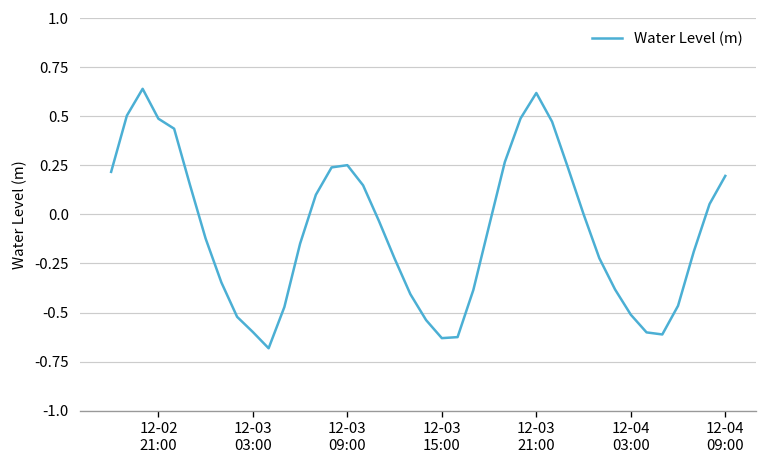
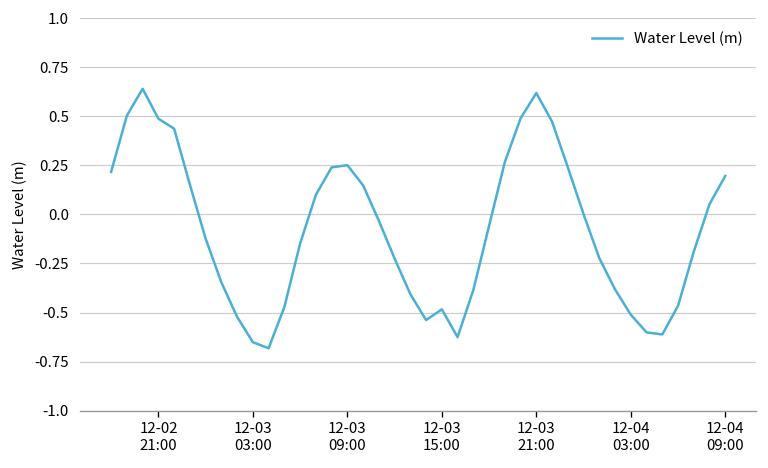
  {
    "12-02 21:00": 0.49,
-   "12-03 03:00": -0.60,
+   "12-03 03:00": -0.65,
    "12-03 09:00": 0.25,
-   "12-03 15:00": -0.63,
+   "12-03 15:00": -0.48,
    "12-03 21:00": 0.62,
    "12-04 03:00": -0.51,
    "12-04 09:00": 0.20
  }
